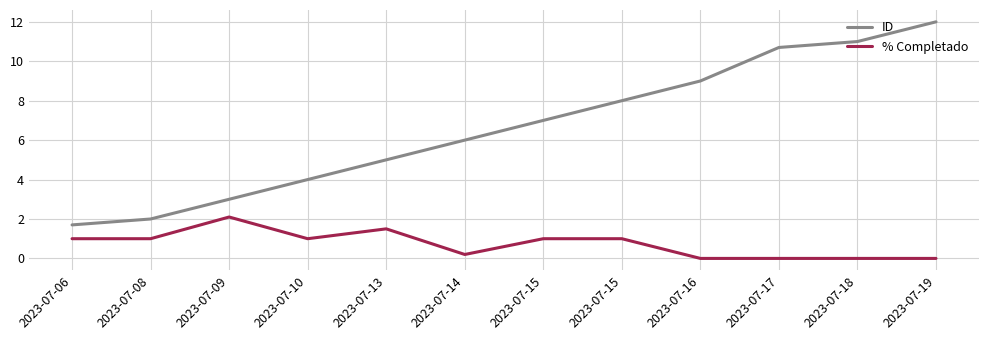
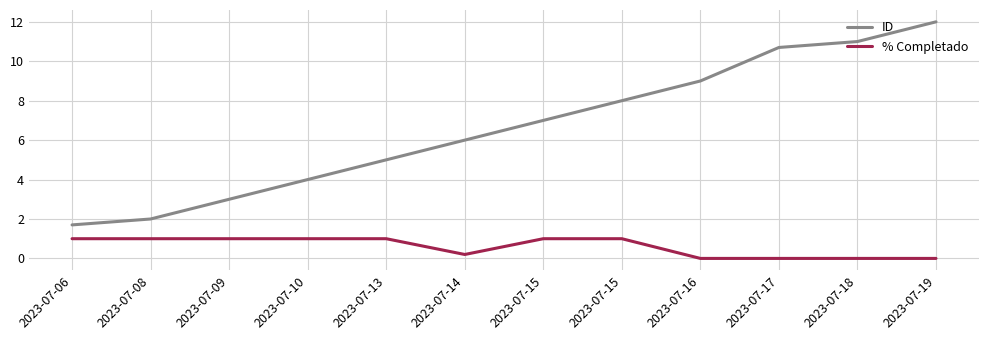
  {
    "ID": {
      "2023-07-06": 1.7,
      "2023-07-08": 2.0,
      "2023-07-09": 3.0,
      "2023-07-10": 4.0,
      "2023-07-13": 5.0,
      "2023-07-14": 6.0,
      "2023-07-16": 9.0,
      "2023-07-17": 10.7,
      "2023-07-18": 11.0,
      "2023-07-19": 12.0
    },
    "% Completado": {
      "2023-07-06": 1.0,
      "2023-07-08": 1.0,
-     "2023-07-09": 2.1,
+     "2023-07-09": 1.0,
      "2023-07-10": 1.0,
-     "2023-07-13": 1.5,
+     "2023-07-13": 1.0,
      "2023-07-14": 0.2,
      "2023-07-16": 0.0,
      "2023-07-17": 0.0,
      "2023-07-18": 0.0,
      "2023-07-19": 0.0
    }
  }
